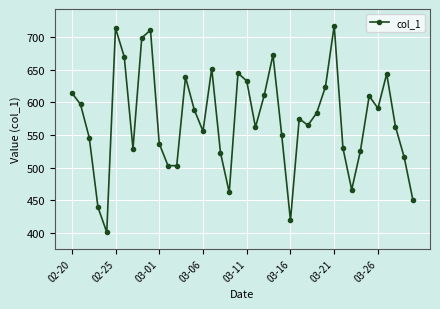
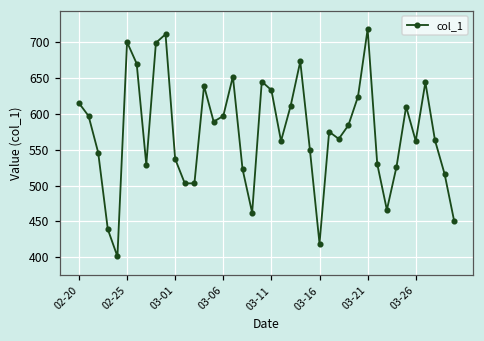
  {
    "02-20": 620,
-   "02-25": 710,
+   "02-25": 700,
    "03-01": 540,
-   "03-06": 560,
+   "03-06": 600,
    "03-11": 630,
    "03-16": 420,
    "03-21": 720,
-   "03-26": 590
+   "03-26": 560
  }
